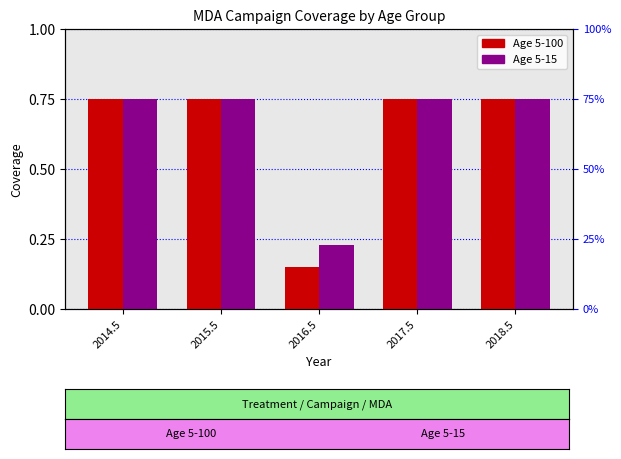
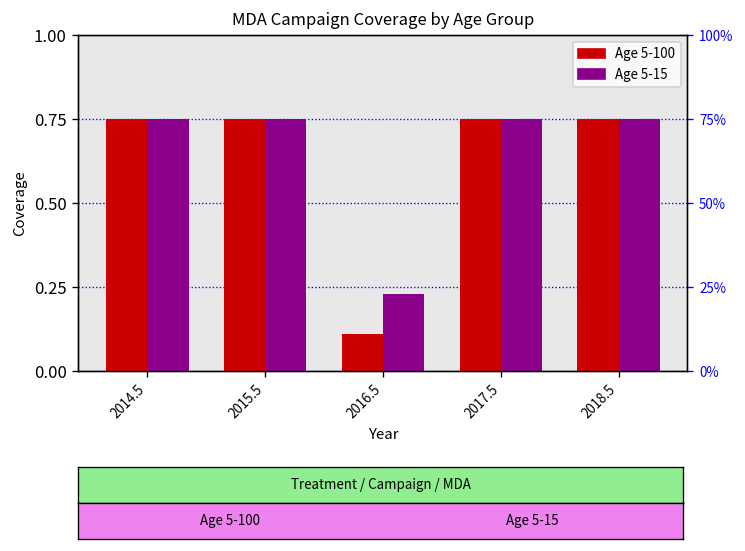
  {
    "Age 5-100": {
      "2014.5": 0.75,
      "2015.5": 0.75,
-     "2016.5": 0.15,
+     "2016.5": 0.11,
      "2017.5": 0.75,
      "2018.5": 0.75
    },
    "Age 5-15": {
      "2014.5": 0.75,
      "2015.5": 0.75,
      "2016.5": 0.23,
      "2017.5": 0.75,
      "2018.5": 0.75
    }
  }
